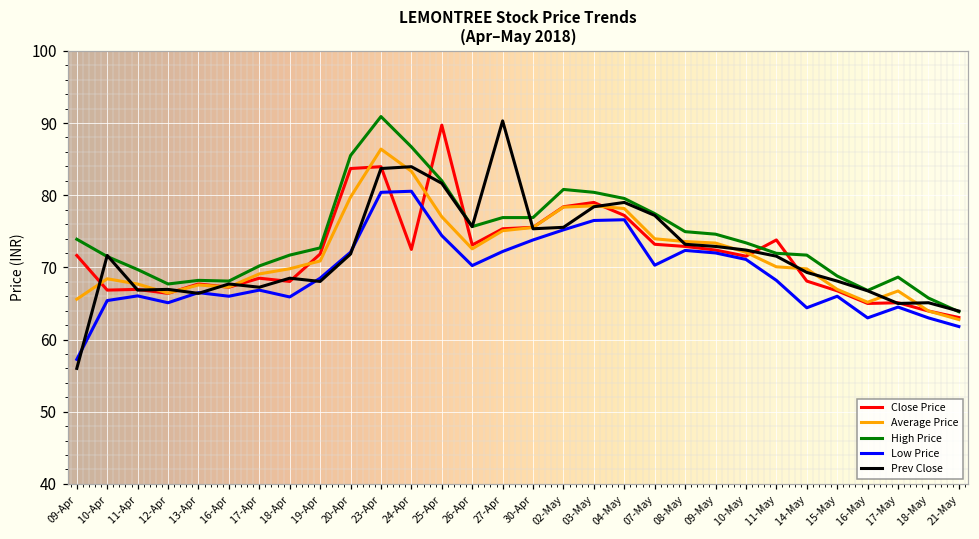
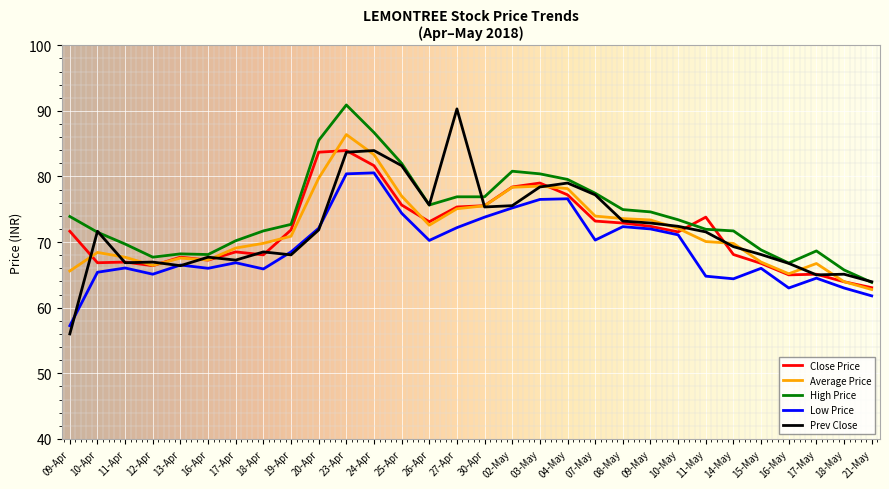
  {
    "Close Price": {
      "09-Apr": 72,
      "10-Apr": 67,
      "17-Apr": 69,
      "18-Apr": 68,
      "19-Apr": 72,
      "20-Apr": 84,
-     "24-Apr": 72,
-     "25-Apr": 90,
+     "24-Apr": 82,
+     "25-Apr": 76,
      "26-Apr": 73,
      "03-May": 79,
      "04-May": 77,
      "07-May": 73,
      "09-May": 72,
      "10-May": 72,
      "11-May": 74,
      "14-May": 68
    },
    "Average Price": {
      "09-Apr": 66,
      "10-Apr": 68,
      "11-Apr": 68,
      "17-Apr": 69,
      "18-Apr": 70,
      "19-Apr": 71,
      "20-Apr": 80,
      "23-Apr": 86,
      "24-Apr": 83,
      "25-Apr": 77,
      "26-Apr": 73,
      "04-May": 78,
      "07-May": 74,
      "09-May": 73,
      "11-May": 70,
      "14-May": 70,
      "17-May": 67
    },
    "High Price": {
      "09-Apr": 74,
      "11-Apr": 70,
      "12-Apr": 68,
      "13-Apr": 68,
      "16-Apr": 68,
      "17-Apr": 70,
      "18-Apr": 72,
      "19-Apr": 73,
      "20-Apr": 86,
      "23-Apr": 91,
      "24-Apr": 87,
      "27-Apr": 77,
      "30-Apr": 77,
      "02-May": 81,
      "03-May": 80,
      "04-May": 80,
      "08-May": 75,
      "09-May": 75,
      "10-May": 73,
      "11-May": 72,
      "14-May": 72,
      "15-May": 69,
      "17-May": 69,
      "18-May": 66
    },
    "Low Price": {
      "09-Apr": 57,
      "10-Apr": 65,
      "11-Apr": 66,
      "12-Apr": 65,
      "16-Apr": 66,
      "17-Apr": 67,
      "18-Apr": 66,
      "19-Apr": 69,
      "23-Apr": 80,
      "24-Apr": 81,
      "25-Apr": 74,
      "26-Apr": 70,
      "27-Apr": 72,
      "30-Apr": 74,
      "03-May": 77,
      "04-May": 77,
      "07-May": 70,
      "08-May": 72,
      "09-May": 72,
      "10-May": 71,
-     "11-May": 68,
+     "11-May": 65,
      "14-May": 64,
      "15-May": 66,
      "16-May": 63,
      "17-May": 65,
      "18-May": 63,
      "21-May": 62
    },
    "Prev Close": {
      "09-Apr": 56,
      "12-Apr": 67,
      "16-Apr": 68,
      "17-Apr": 67,
      "18-Apr": 69,
      "19-Apr": 68,
      "24-Apr": 84,
      "27-Apr": 90,
      "04-May": 79,
      "09-May": 73,
      "11-May": 72,
      "14-May": 69,
      "15-May": 68,
      "18-May": 65
    }
  }
